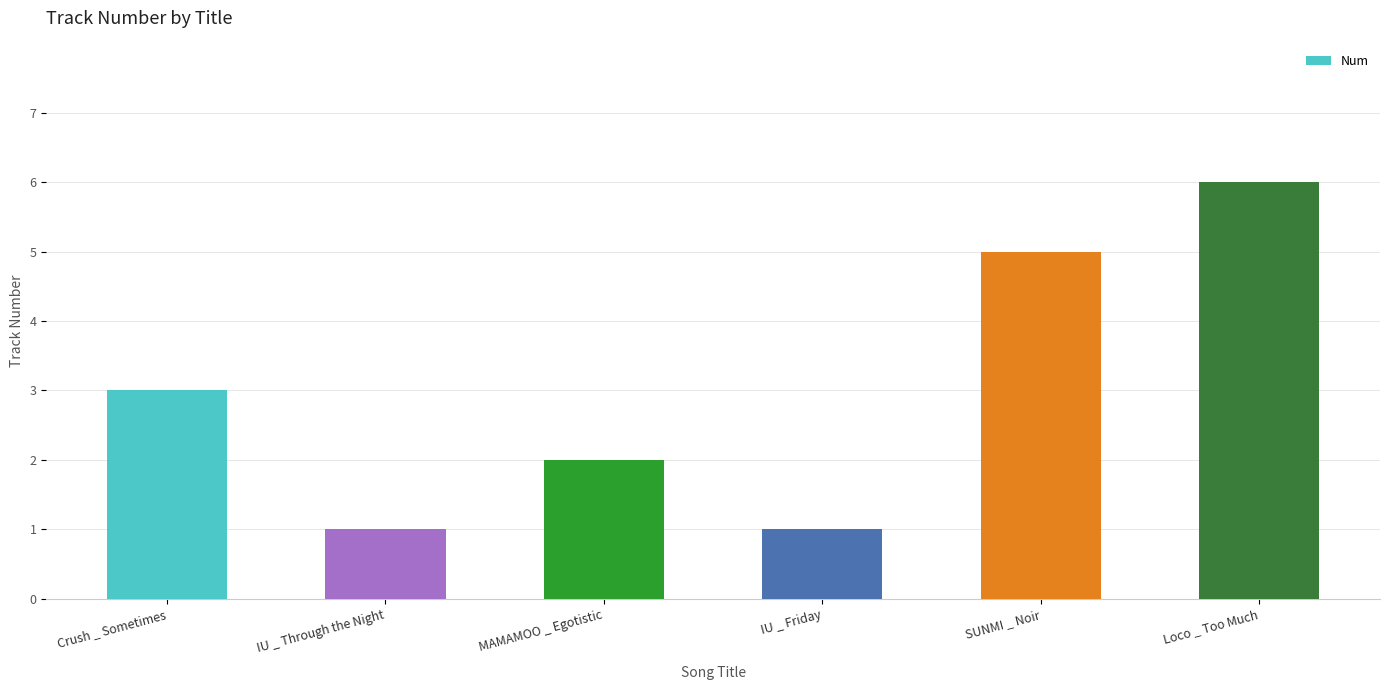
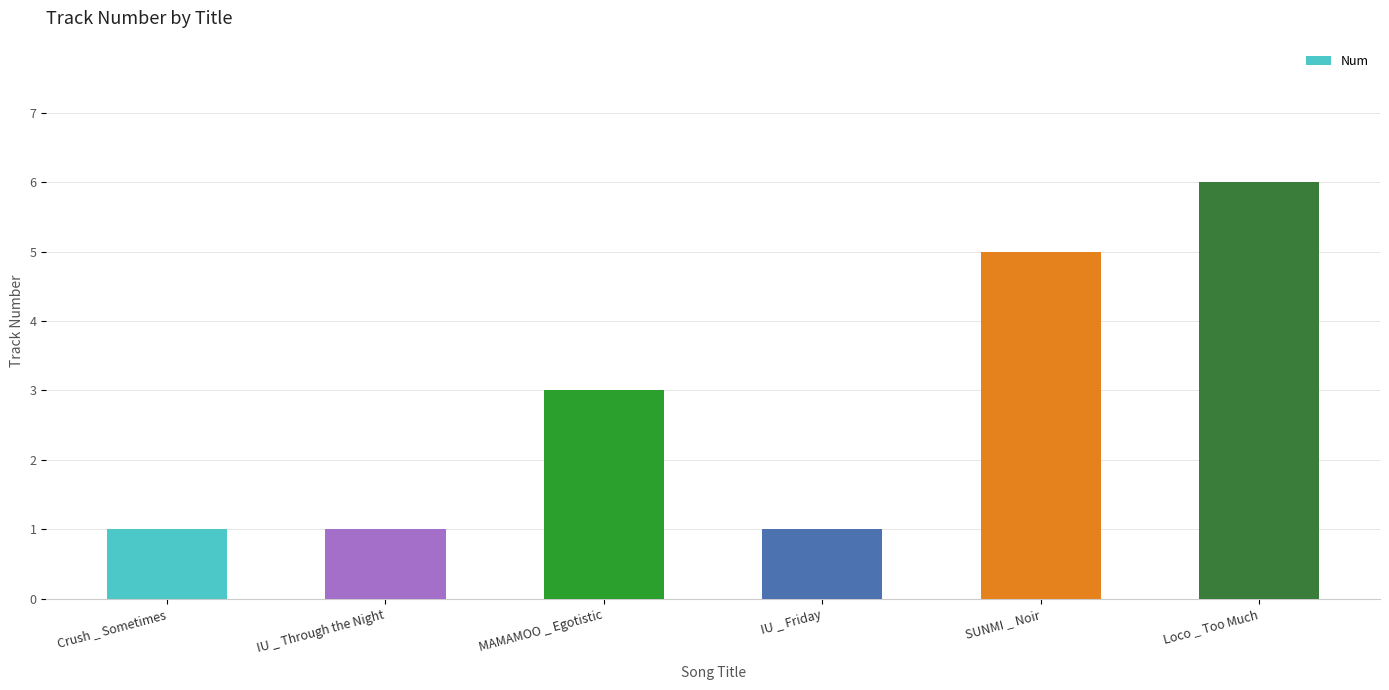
  {
-   "Crush _ Sometimes": 3,
+   "Crush _ Sometimes": 1,
    "IU _ Through the Night": 1,
-   "MAMAMOO _ Egotistic": 2,
+   "MAMAMOO _ Egotistic": 3,
    "IU _ Friday": 1,
    "SUNMI _ Noir": 5,
    "Loco _ Too Much": 6
  }
